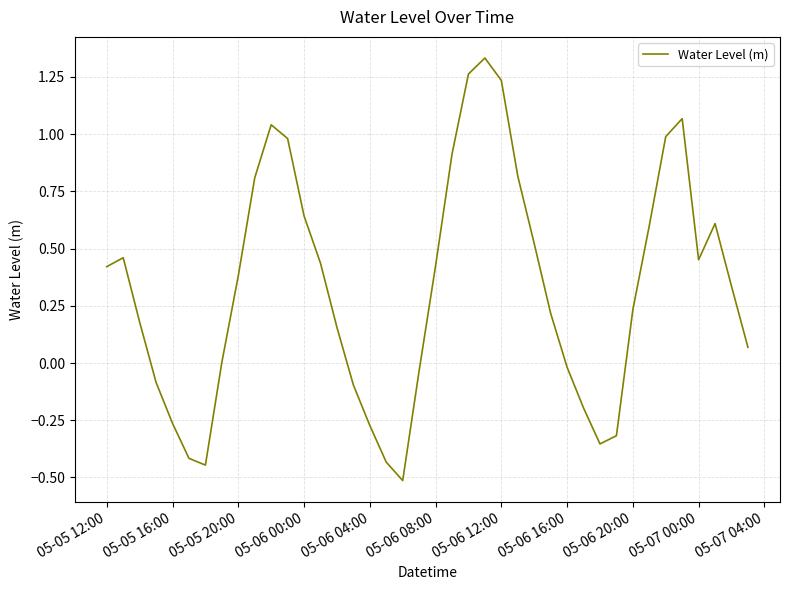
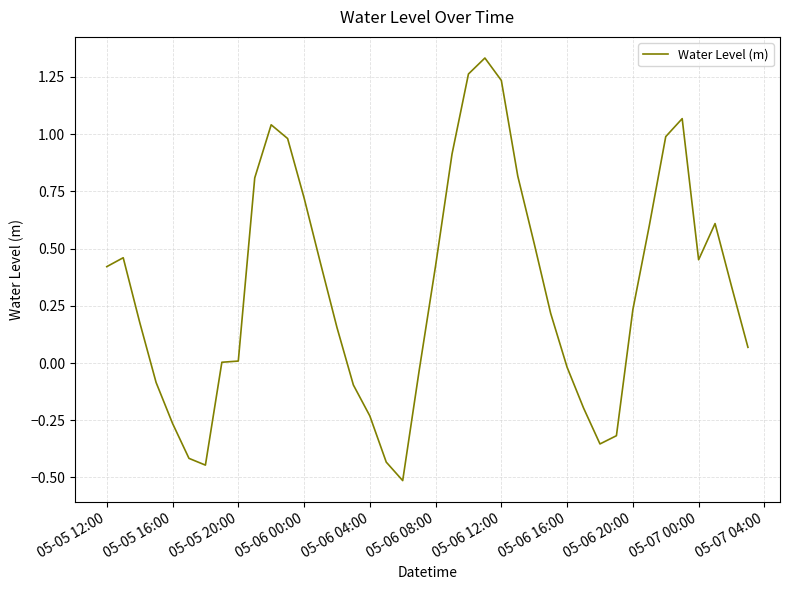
  {
    "05-05 12:00": 0.42,
    "05-05 16:00": -0.26,
-   "05-05 20:00": 0.38,
-   "05-06 00:00": 0.64,
-   "05-06 04:00": -0.27,
+   "05-05 20:00": 0.01,
+   "05-06 00:00": 0.72,
+   "05-06 04:00": -0.23,
    "05-06 08:00": 0.42,
    "05-06 12:00": 1.23,
    "05-06 16:00": -0.02,
    "05-06 20:00": 0.23,
    "05-07 00:00": 0.45
  }
